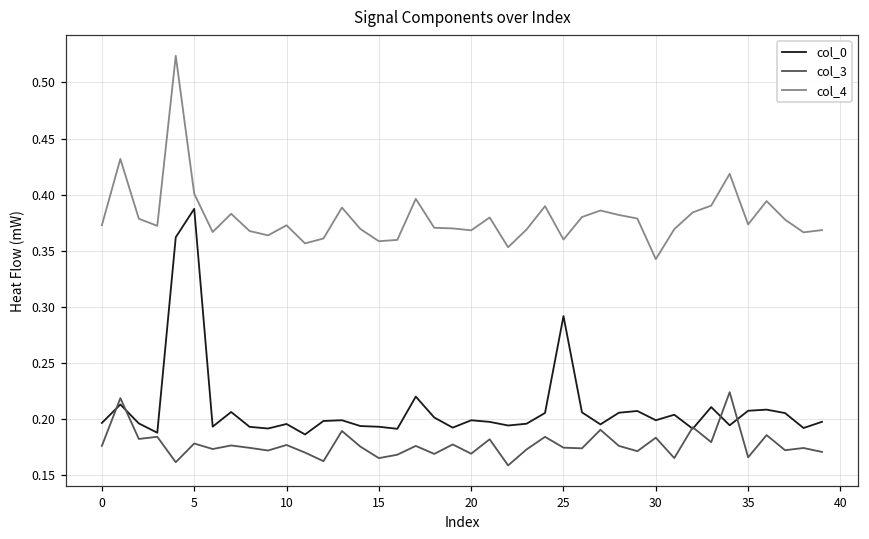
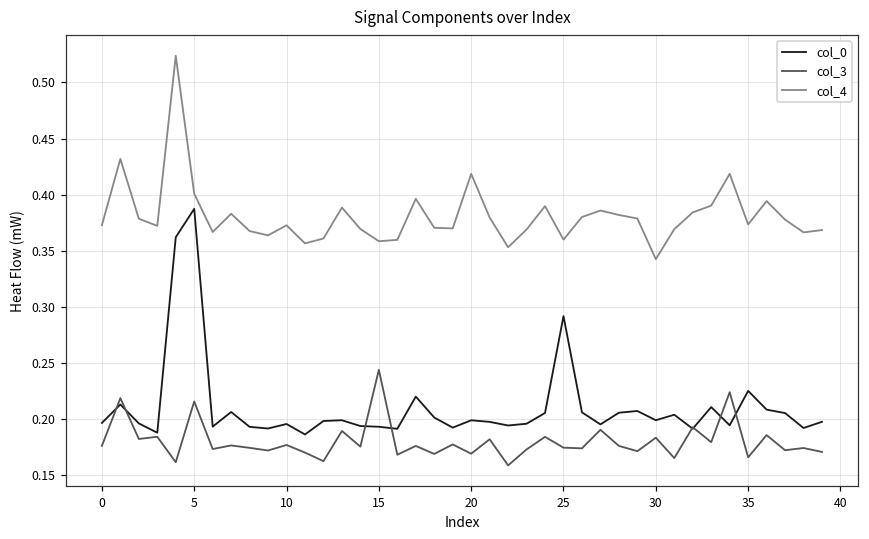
  {
    "col_0": {
      "0": 0.197,
      "5": 0.387,
      "10": 0.196,
      "15": 0.193,
      "20": 0.199,
      "25": 0.292,
      "30": 0.199,
-     "35": 0.207
+     "35": 0.225
    },
    "col_3": {
      "0": 0.176,
-     "5": 0.178,
+     "5": 0.216,
      "10": 0.177,
-     "15": 0.165,
+     "15": 0.244,
      "20": 0.169,
      "25": 0.175,
      "30": 0.183,
      "35": 0.166
    },
    "col_4": {
      "0": 0.373,
      "5": 0.401,
      "10": 0.373,
      "15": 0.359,
-     "20": 0.368,
+     "20": 0.419,
      "25": 0.360,
      "30": 0.343,
      "35": 0.373
    }
  }
